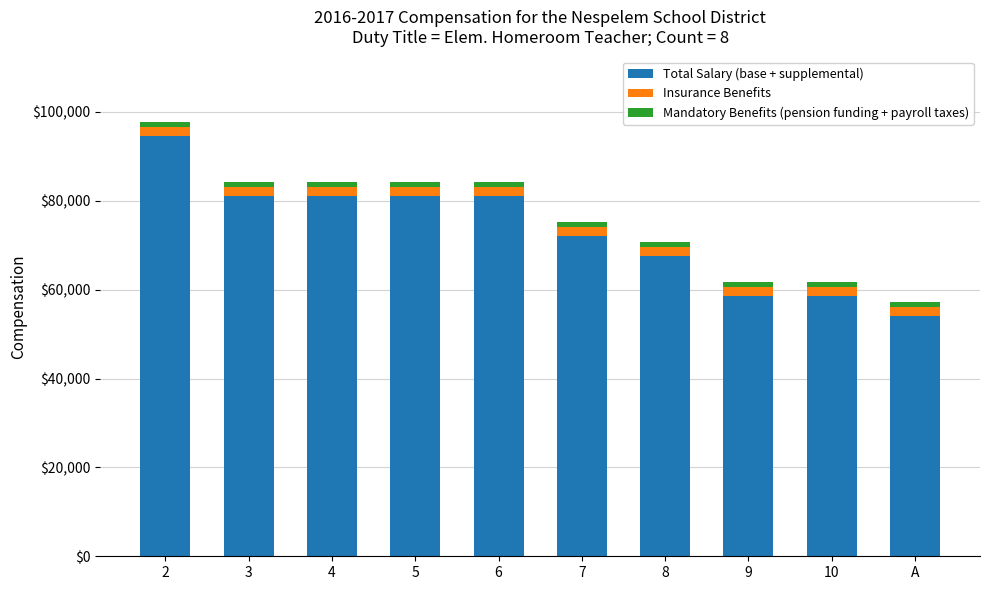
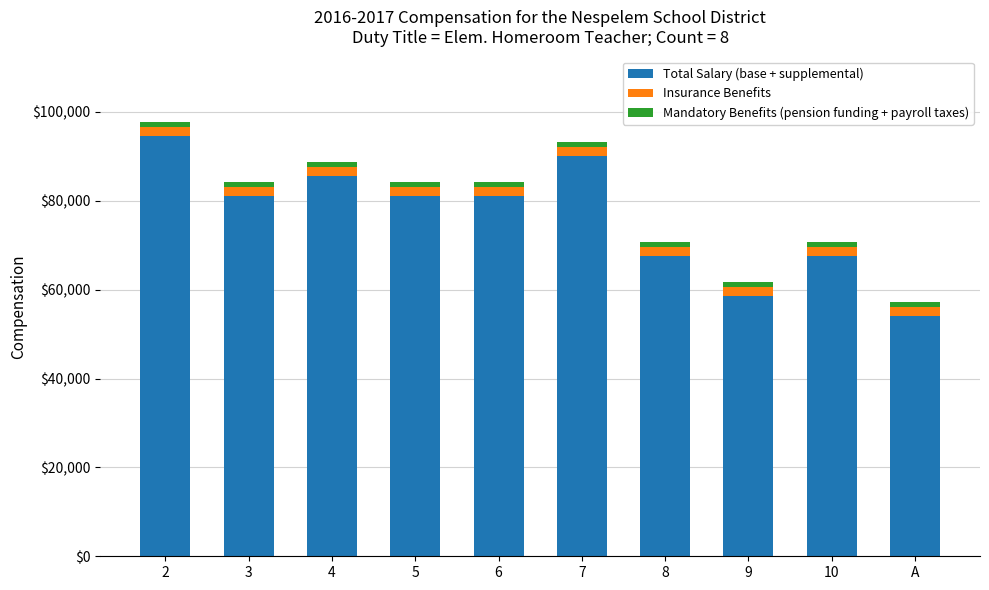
  {
    "Total Salary (base + supplemental)": {
      "2": "$95,000",
      "3": "$81,000",
-     "4": "$81,000",
+     "4": "$86,000",
      "5": "$81,000",
      "6": "$81,000",
-     "7": "$72,000",
+     "7": "$90,000",
      "8": "$68,000",
      "9": "$59,000",
-     "10": "$59,000",
+     "10": "$68,000",
      "A": "$54,000"
    },
    "Insurance Benefits": {
      "2": "$2,000",
      "3": "$2,000",
      "4": "$2,000",
      "5": "$2,000",
      "6": "$2,000",
      "7": "$2,000",
      "8": "$2,000",
      "9": "$2,000",
      "10": "$2,000",
      "A": "$2,000"
    },
    "Mandatory Benefits (pension funding + payroll taxes)": {
      "2": "$1,000",
      "3": "$1,000",
      "4": "$1,000",
      "5": "$1,000",
      "6": "$1,000",
      "7": "$1,000",
      "8": "$1,000",
      "9": "$1,000",
      "10": "$1,000",
      "A": "$1,000"
    }
  }
